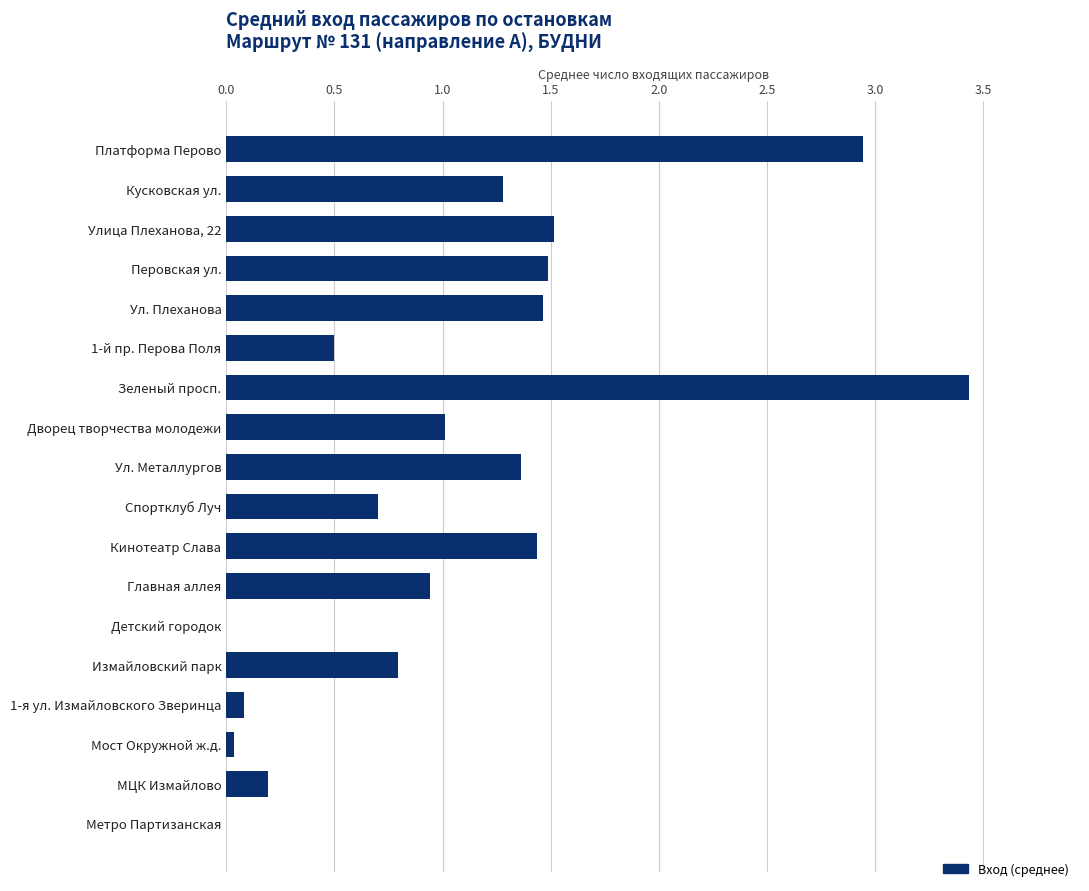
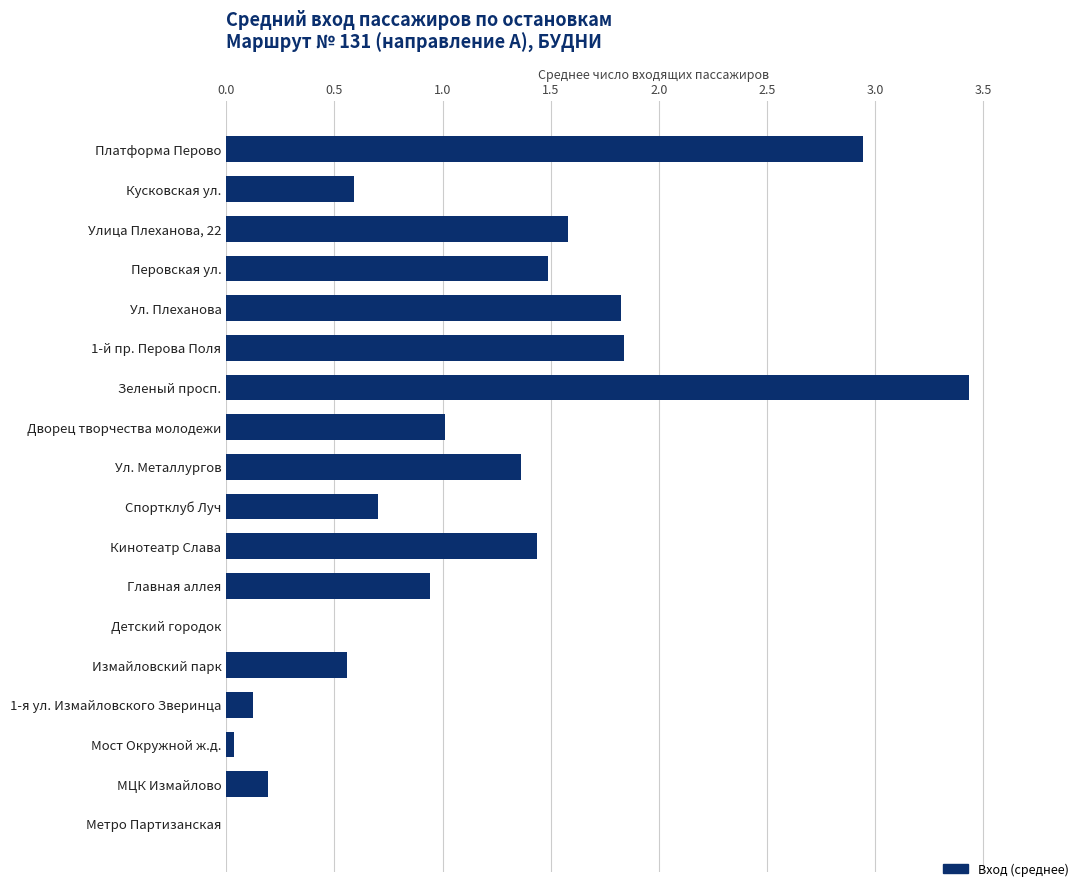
  {
    "Платформа Перово": 2.95,
-   "Кусковская ул.": 1.28,
-   "Улица Плеханова, 22": 1.52,
+   "Кусковская ул.": 0.59,
+   "Улица Плеханова, 22": 1.58,
    "Перовская ул.": 1.49,
-   "Ул. Плеханова": 1.47,
-   "1-й пр. Перова Поля": 0.50,
+   "Ул. Плеханова": 1.82,
+   "1-й пр. Перова Поля": 1.84,
    "Зеленый просп.": 3.43,
    "Дворец творчества молодежи": 1.01,
    "Ул. Металлургов": 1.36,
    "Спортклуб Луч": 0.70,
    "Кинотеатр Слава": 1.43,
    "Главная аллея": 0.94,
    "Детский городок": 0.00,
-   "Измайловский парк": 0.80,
-   "1-я ул. Измайловского Зверинца": 0.08,
+   "Измайловский парк": 0.56,
+   "1-я ул. Измайловского Зверинца": 0.13,
    "Мост Окружной ж.д.": 0.03,
    "МЦК Измайлово": 0.19,
    "Метро Партизанская": 0.00
  }
